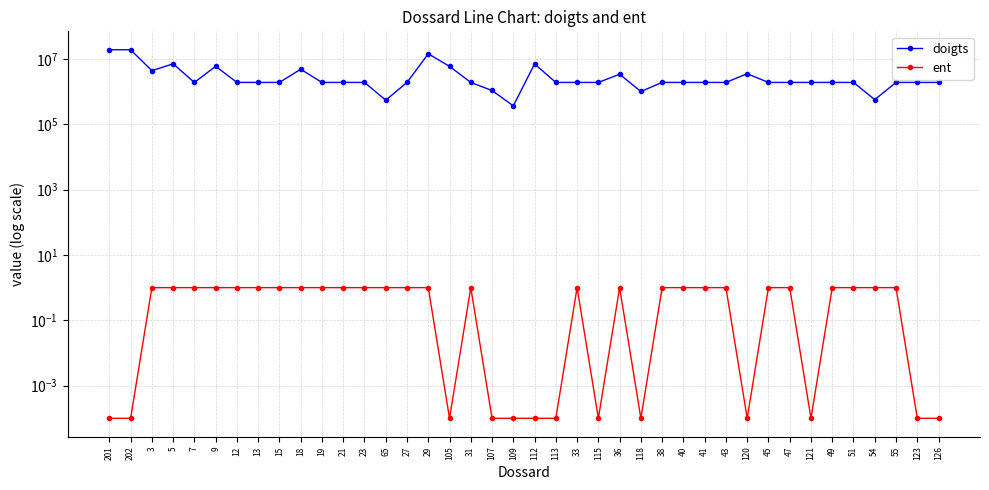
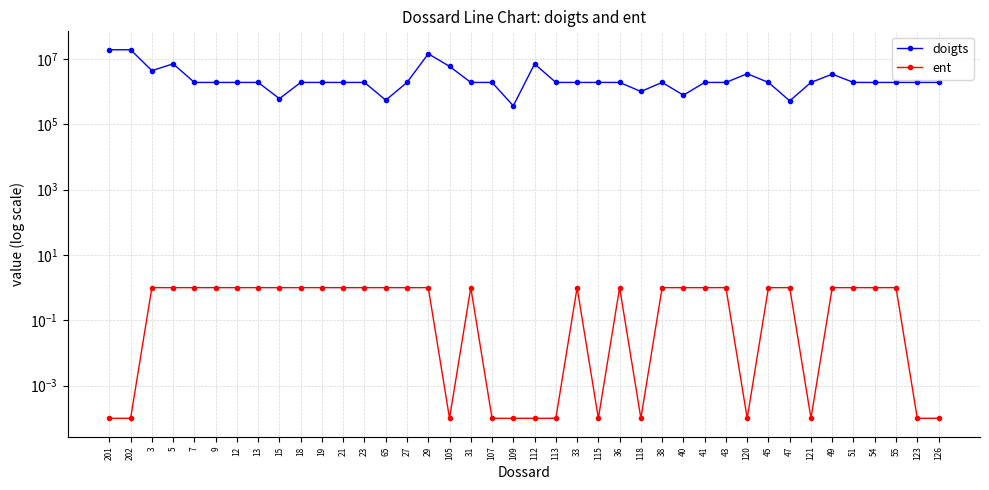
  {
    "doigts": {
      "201": 20000000,
      "202": 20000000,
      "3": 4000000,
      "5": 7000000,
      "7": 2000000,
-     "9": 6000000,
+     "9": 2000000,
      "12": 2000000,
      "13": 2000000,
-     "15": 2000000,
-     "18": 5000000,
+     "15": 600000,
+     "18": 2000000,
      "19": 2000000,
      "21": 2000000,
      "23": 2000000,
      "65": 500000,
      "27": 2000000,
      "29": 10000000,
      "105": 6000000,
      "31": 2000000,
-     "107": 1100000,
+     "107": 2000000,
      "109": 400000,
      "112": 7000000,
      "113": 2000000,
      "33": 2000000,
      "115": 2000000,
-     "36": 3000000,
+     "36": 2000000,
      "118": 1000000,
      "38": 2000000,
-     "40": 2000000,
+     "40": 800000,
      "41": 2000000,
      "43": 2000000,
      "120": 4000000,
      "45": 2000000,
-     "47": 2000000,
+     "47": 500000,
      "121": 2000000,
-     "49": 2000000,
+     "49": 3000000,
      "51": 2000000,
-     "54": 600000,
+     "54": 2000000,
      "55": 2000000,
      "123": 2000000,
      "126": 2000000
    },
    "ent": {
      "201": 0.00010,
      "202": 0.00010,
      "3": 1,
      "5": 1,
      "7": 1,
      "9": 1,
      "12": 1,
      "13": 1,
      "15": 1,
      "18": 1,
      "19": 1,
      "21": 1,
      "23": 1,
      "65": 1,
      "27": 1,
      "29": 1,
      "105": 0.00010,
      "31": 1,
      "107": 0.00010,
      "109": 0.00010,
      "112": 0.00010,
      "113": 0.00010,
      "33": 1,
      "115": 0.00010,
      "36": 1,
      "118": 0.00010,
      "38": 1,
      "40": 1,
      "41": 1,
      "43": 1,
      "120": 0.00010,
      "45": 1,
      "47": 1,
      "121": 0.00010,
      "49": 1,
      "51": 1,
      "54": 1,
      "55": 1,
      "123": 0.00010,
      "126": 0.00010
    }
  }
